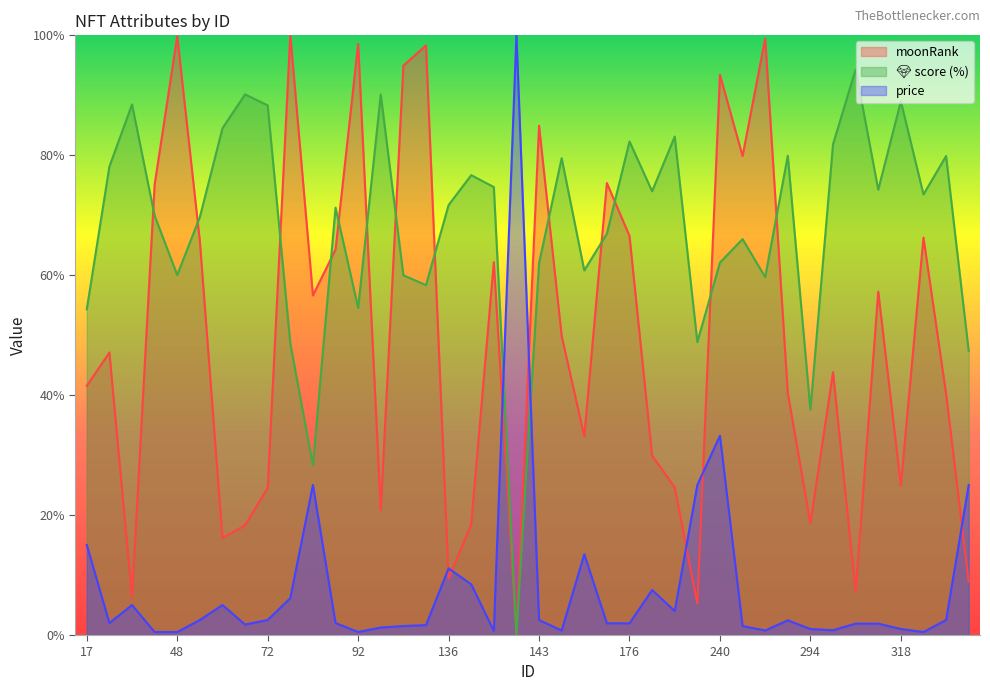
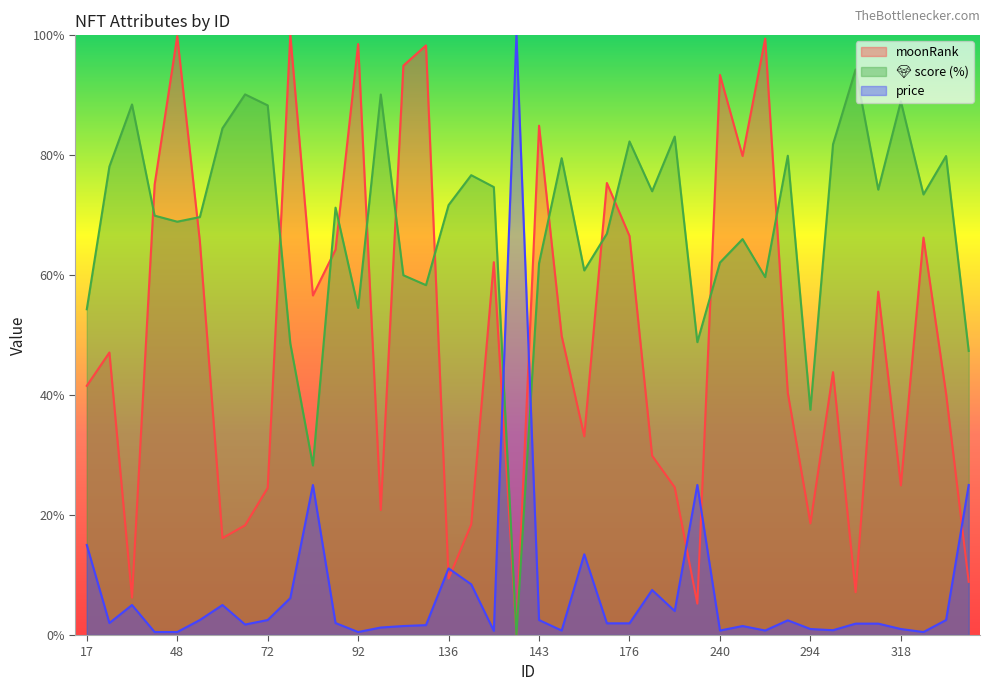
  {
    "moonRank": {
      "48": "100%",
      "72": "25%",
      "92": "98%",
      "136": "9%",
      "143": "85%",
      "176": "66%",
      "240": "93%",
      "294": "19%",
      "318": "25%"
    },
    "💎 score (%)": {
-     "48": "60%",
+     "48": "69%",
      "72": "88%",
      "92": "55%",
      "136": "72%",
      "143": "62%",
      "176": "82%",
      "240": "62%",
      "294": "38%"
    },
    "price": {
      "48": "1%",
      "72": "3%",
      "92": "1%",
      "136": "11%",
      "143": "3%",
      "176": "2%",
-     "240": "33%",
+     "240": "1%",
      "294": "1%",
      "318": "1%"
    }
  }
